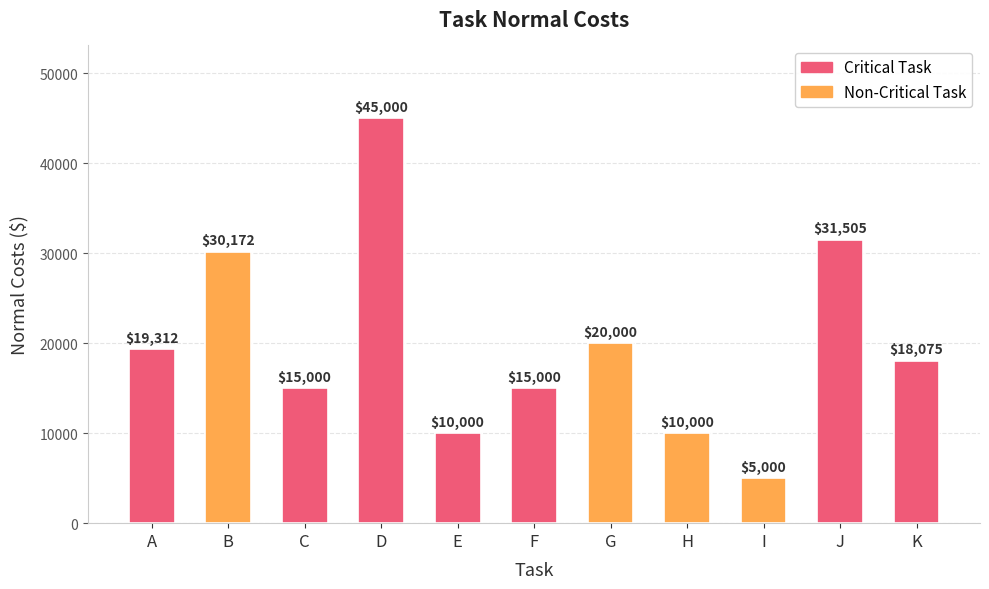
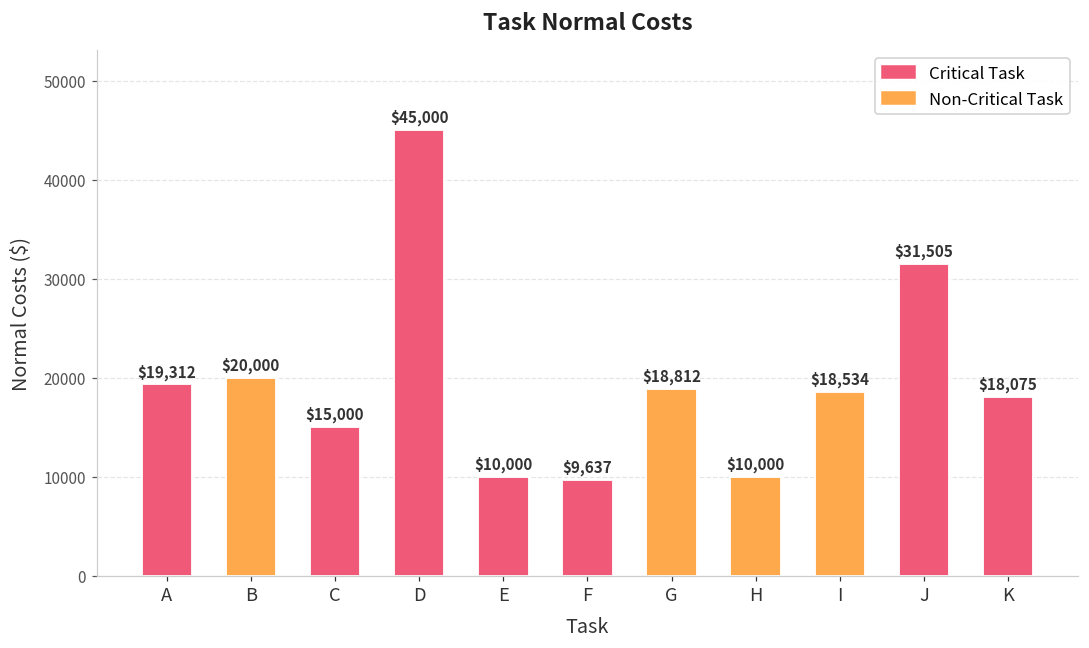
  {
    "A": "$19,312",
-   "B": "$30,172",
+   "B": "$20,000",
    "C": "$15,000",
    "D": "$45,000",
    "E": "$10,000",
-   "F": "$15,000",
-   "G": "$20,000",
+   "F": "$9,637",
+   "G": "$18,812",
    "H": "$10,000",
-   "I": "$5,000",
+   "I": "$18,534",
    "J": "$31,505",
    "K": "$18,075"
  }
